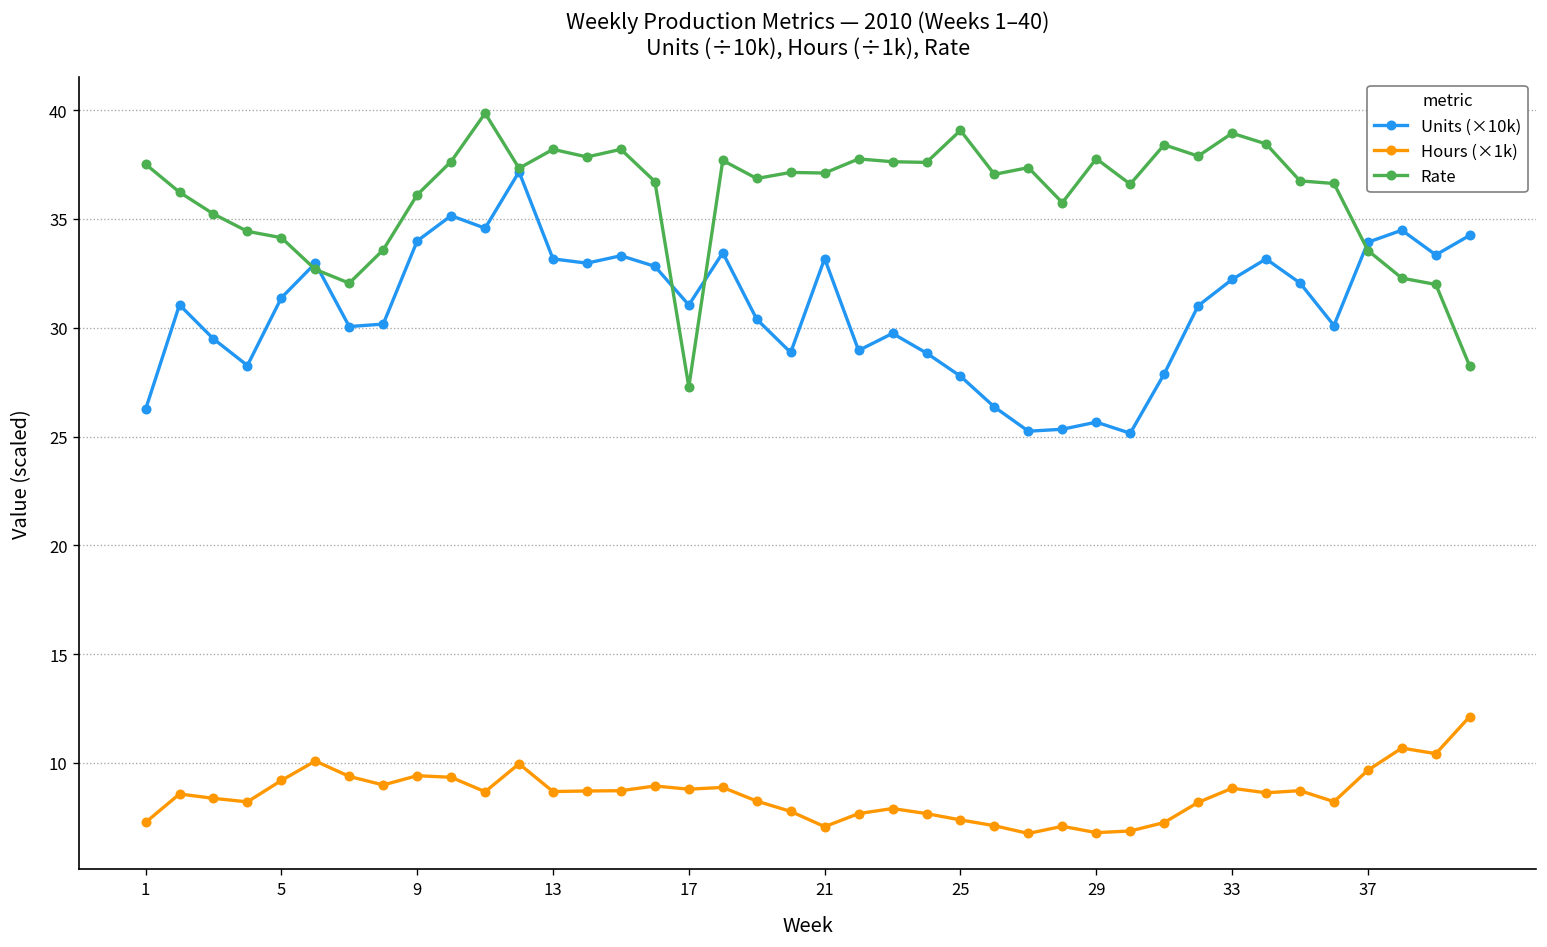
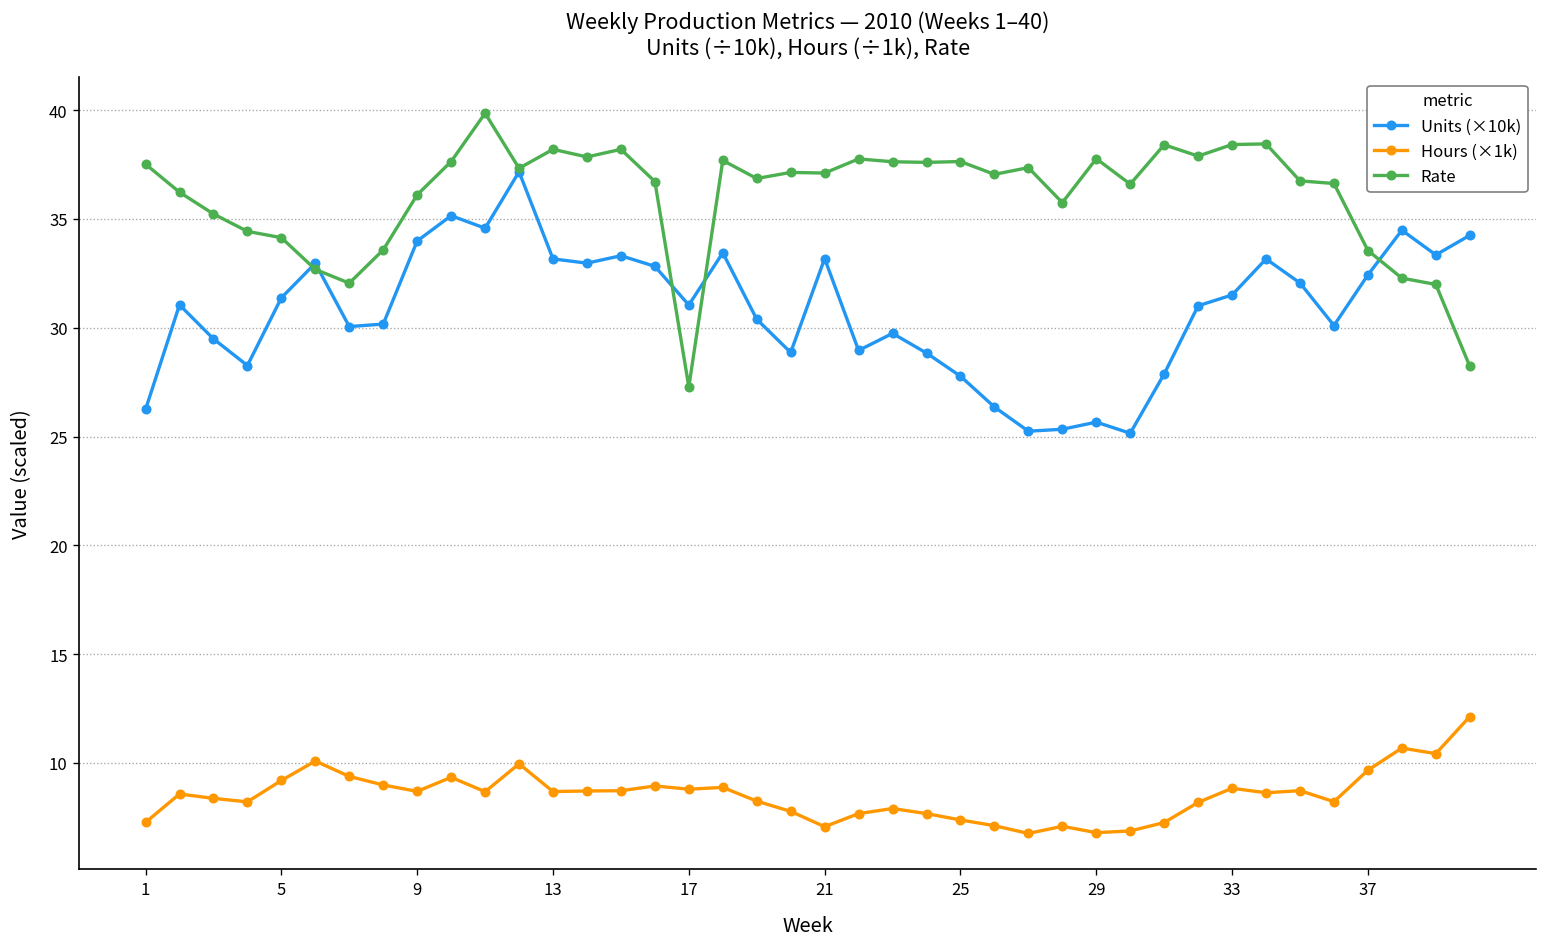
  {
    "Units (×10k)": {
      "1": 26.2,
      "5": 31.4,
      "9": 34.0,
      "13": 33.2,
      "17": 31.0,
      "21": 33.2,
      "25": 27.8,
      "29": 25.7,
-     "33": 32.2,
-     "37": 33.9
+     "33": 31.5,
+     "37": 32.4
    },
    "Hours (×1k)": {
      "1": 7.3,
      "5": 9.2,
-     "9": 9.4,
+     "9": 8.7,
      "13": 8.7,
      "17": 8.8,
      "21": 7.1,
      "25": 7.4,
      "29": 6.8,
      "33": 8.8,
      "37": 9.7
    },
    "Rate": {
      "1": 37.5,
      "5": 34.1,
      "9": 36.1,
      "13": 38.2,
      "17": 27.3,
      "21": 37.1,
-     "25": 39.1,
+     "25": 37.6,
      "29": 37.8,
-     "33": 38.9,
+     "33": 38.4,
      "37": 33.6
    }
  }
